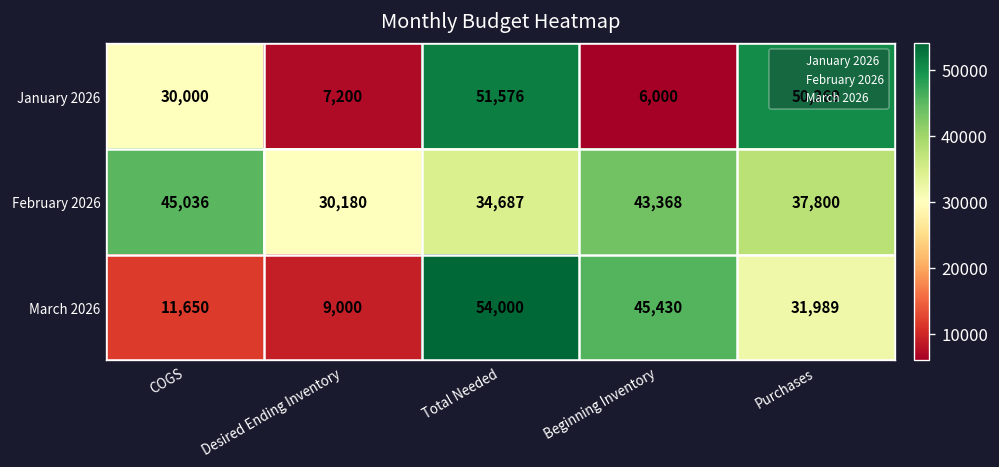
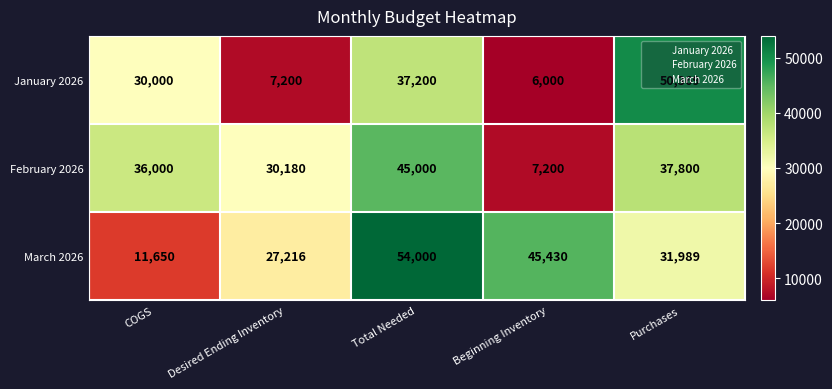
  {
    "January 2026": {
      "COGS": "30,000",
      "Desired Ending Inventory": "7,200",
-     "Total Needed": "51,576",
+     "Total Needed": "37,200",
      "Beginning Inventory": "6,000"
    },
    "February 2026": {
-     "COGS": "45,036",
+     "COGS": "36,000",
      "Desired Ending Inventory": "30,180",
-     "Total Needed": "34,687",
-     "Beginning Inventory": "43,368",
+     "Total Needed": "45,000",
+     "Beginning Inventory": "7,200",
      "Purchases": "37,800"
    },
    "March 2026": {
      "COGS": "11,650",
-     "Desired Ending Inventory": "9,000",
+     "Desired Ending Inventory": "27,216",
      "Total Needed": "54,000",
      "Beginning Inventory": "45,430",
      "Purchases": "31,989"
    }
  }
